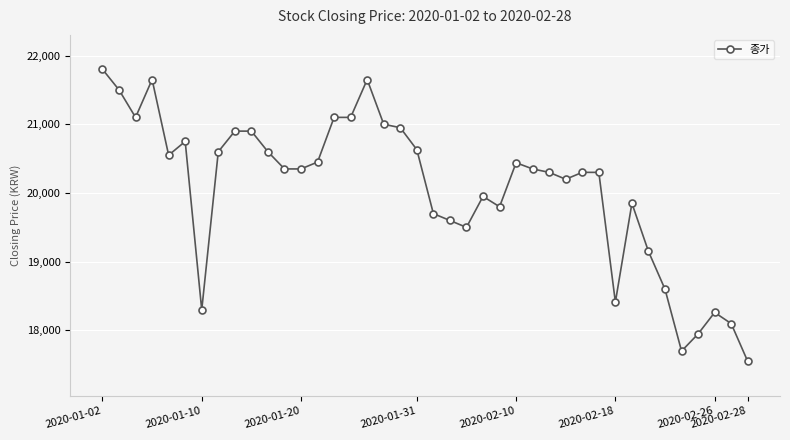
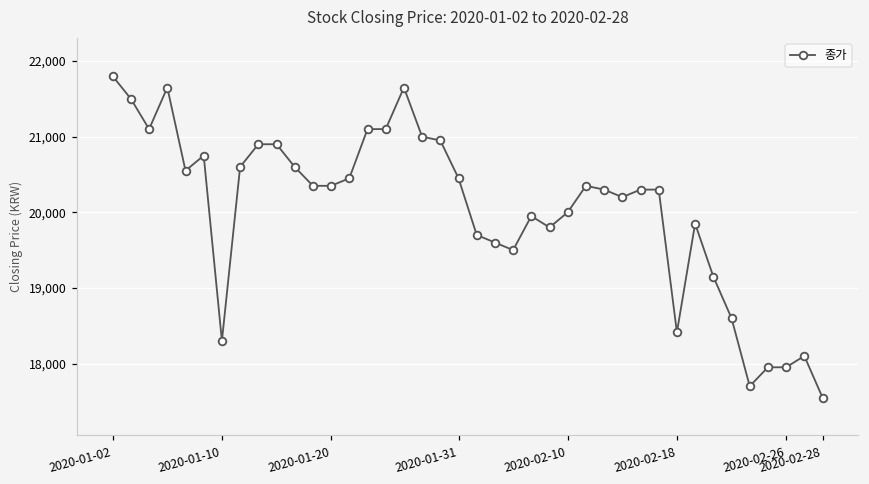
  {
    "2020-01-02": "21,800",
    "2020-01-10": "18,300",
    "2020-01-20": "20,400",
-   "2020-01-31": "20,600",
-   "2020-02-10": "20,400",
+   "2020-01-31": "20,500",
+   "2020-02-10": "20,000",
    "2020-02-18": "18,400",
-   "2020-02-26": "18,300",
+   "2020-02-26": "18,000",
    "2020-02-28": "17,600"
  }
